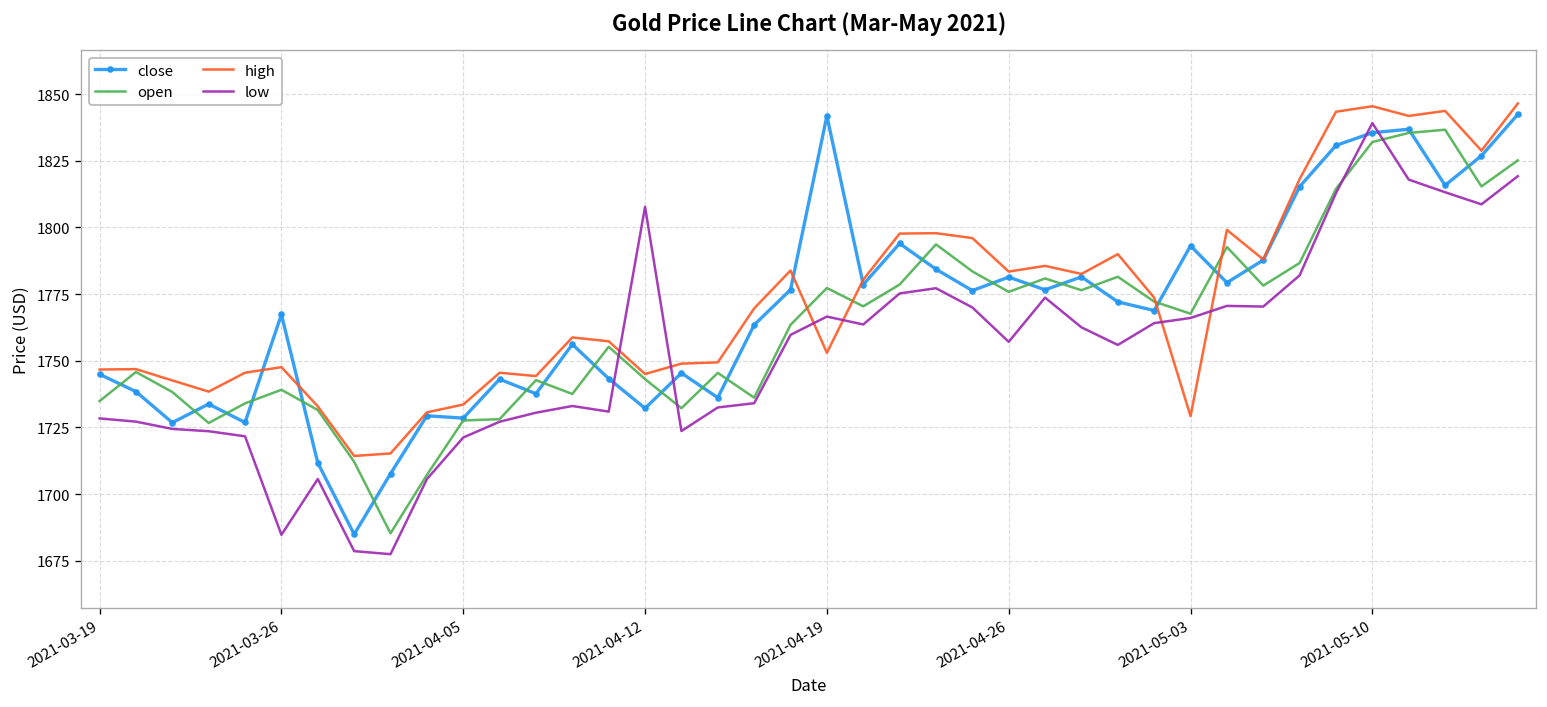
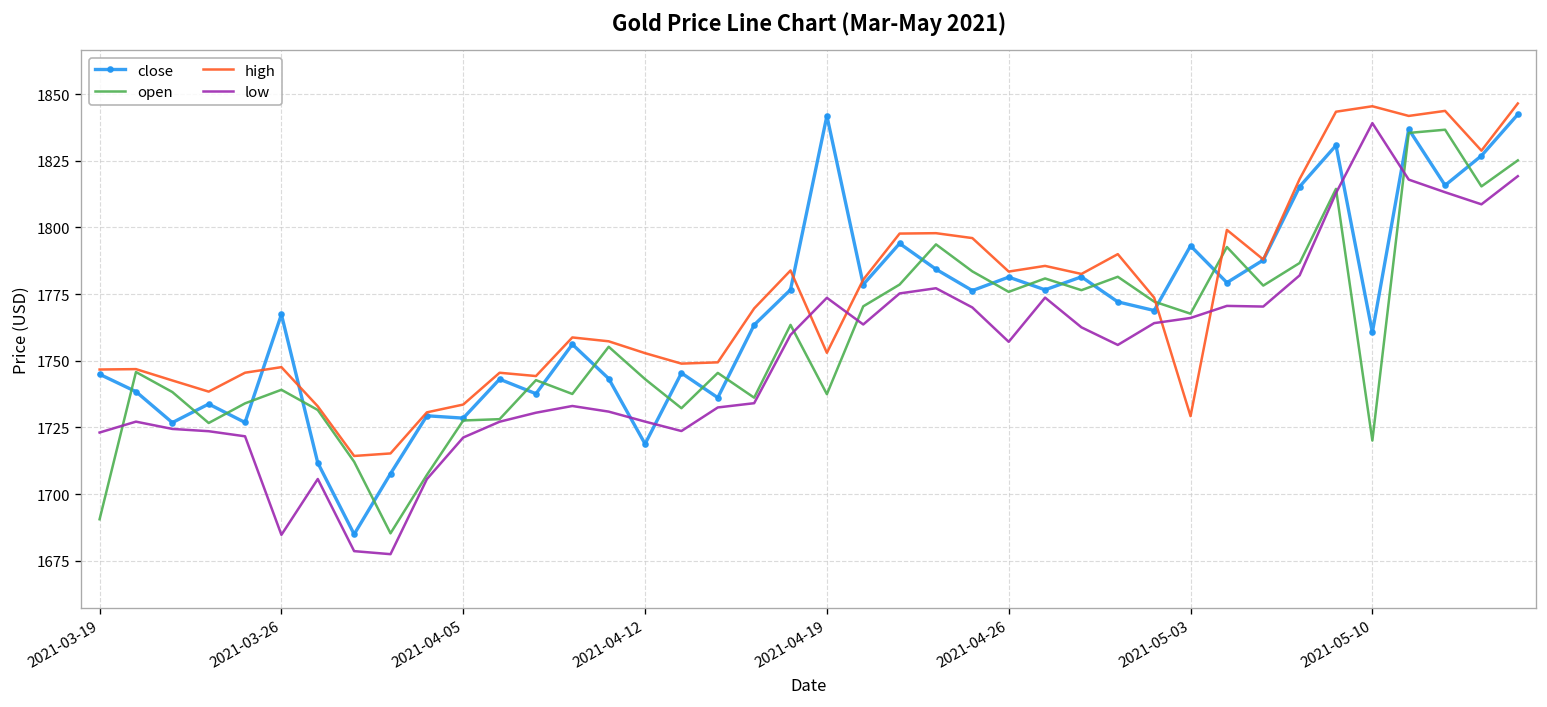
  {
    "close": {
      "2021-03-19": 1745,
      "2021-03-26": 1767,
-     "2021-04-12": 1732,
+     "2021-04-12": 1719,
      "2021-04-19": 1842,
      "2021-04-26": 1781,
      "2021-05-03": 1793,
-     "2021-05-10": 1836
+     "2021-05-10": 1761
    },
    "open": {
-     "2021-03-19": 1735,
+     "2021-03-19": 1691,
      "2021-03-26": 1739,
      "2021-04-12": 1743,
-     "2021-04-19": 1777,
+     "2021-04-19": 1737,
      "2021-04-26": 1776,
      "2021-05-03": 1768,
-     "2021-05-10": 1832
+     "2021-05-10": 1720
    },
    "high": {
      "2021-03-19": 1747,
      "2021-03-26": 1748,
      "2021-04-05": 1734,
-     "2021-04-12": 1745,
+     "2021-04-12": 1753,
      "2021-04-19": 1753,
      "2021-04-26": 1783,
      "2021-05-03": 1729,
      "2021-05-10": 1845
    },
    "low": {
-     "2021-03-19": 1728,
+     "2021-03-19": 1723,
      "2021-03-26": 1685,
      "2021-04-05": 1721,
-     "2021-04-12": 1808,
-     "2021-04-19": 1767,
+     "2021-04-12": 1727,
+     "2021-04-19": 1774,
      "2021-04-26": 1757,
      "2021-05-03": 1766,
      "2021-05-10": 1839
    }
  }
